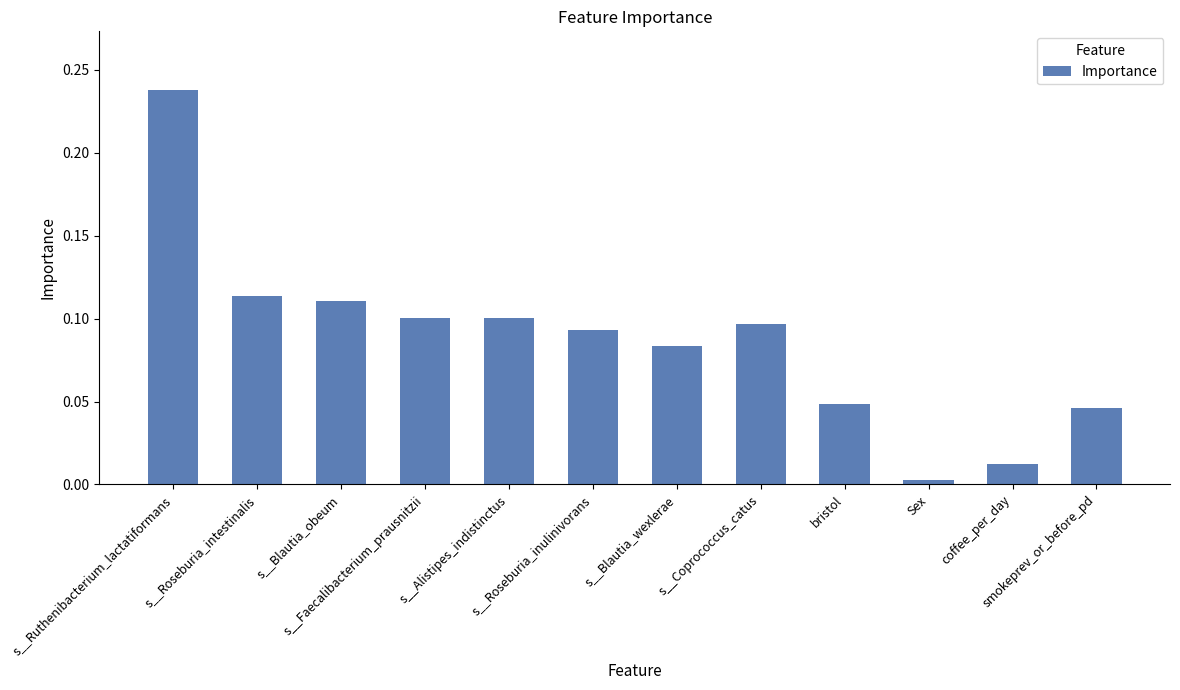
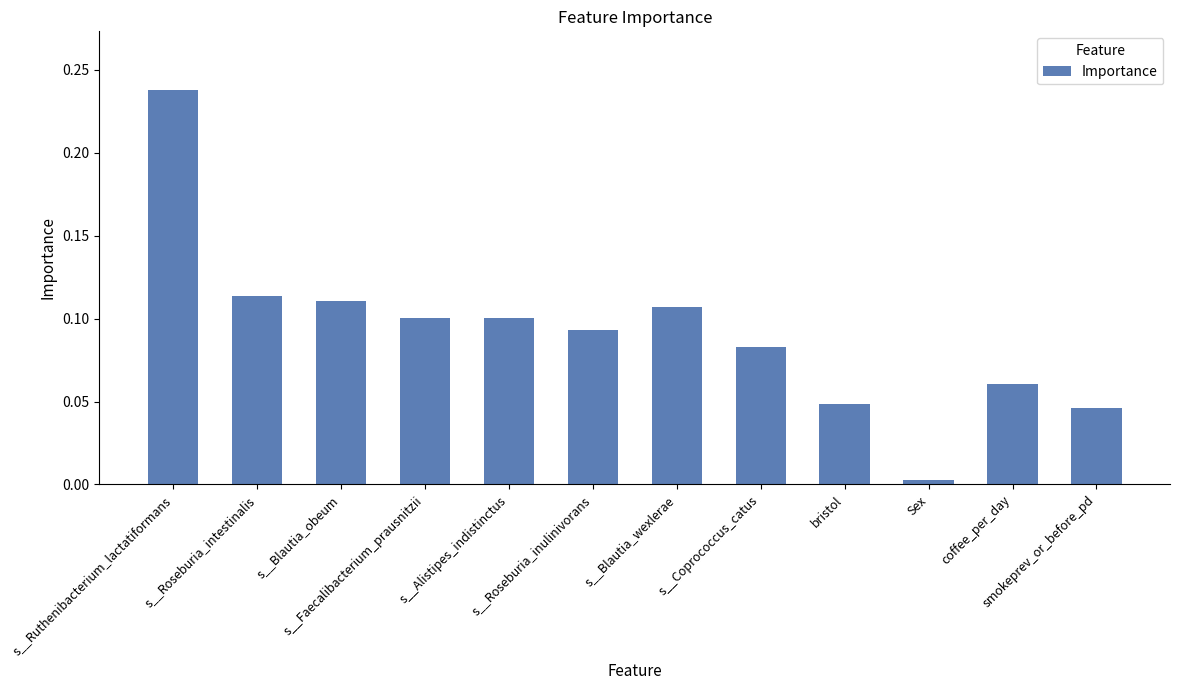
  {
    "s__Ruthenibacterium_lactatiformans": 0.238,
    "s__Roseburia_intestinalis": 0.114,
    "s__Blautia_obeum": 0.111,
    "s__Faecalibacterium_prausnitzii": 0.101,
    "s__Alistipes_indistinctus": 0.100,
    "s__Roseburia_inulinivorans": 0.093,
-   "s__Blautia_wexlerae": 0.083,
-   "s__Coprococcus_catus": 0.097,
+   "s__Blautia_wexlerae": 0.107,
+   "s__Coprococcus_catus": 0.083,
    "bristol": 0.049,
    "Sex": 0.003,
-   "coffee_per_day": 0.013,
+   "coffee_per_day": 0.061,
    "smokeprev_or_before_pd": 0.046
  }
